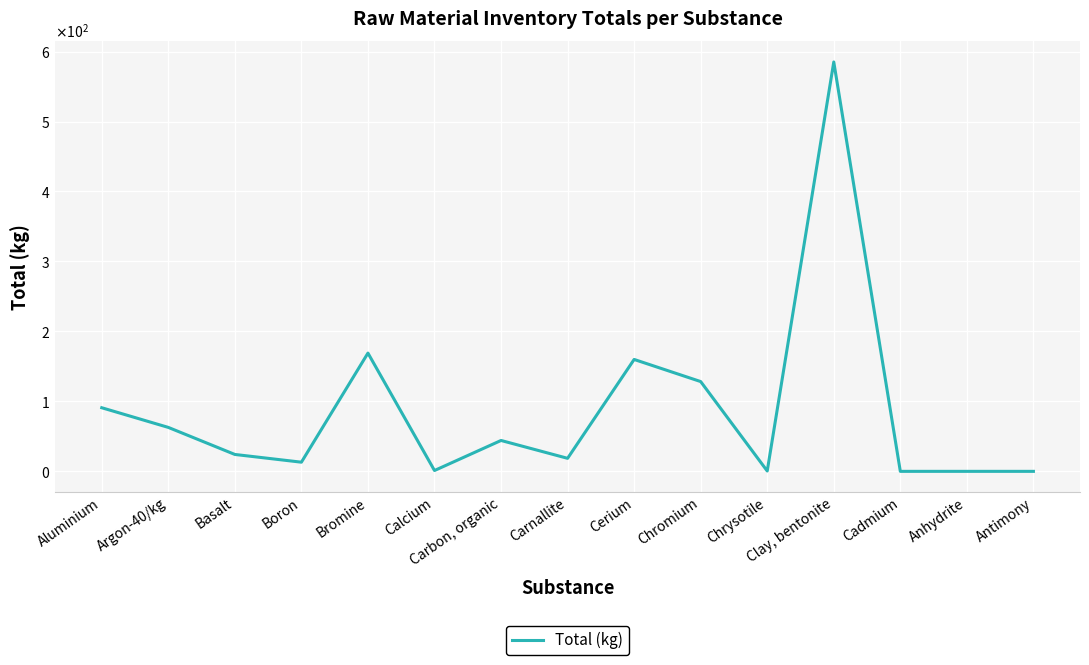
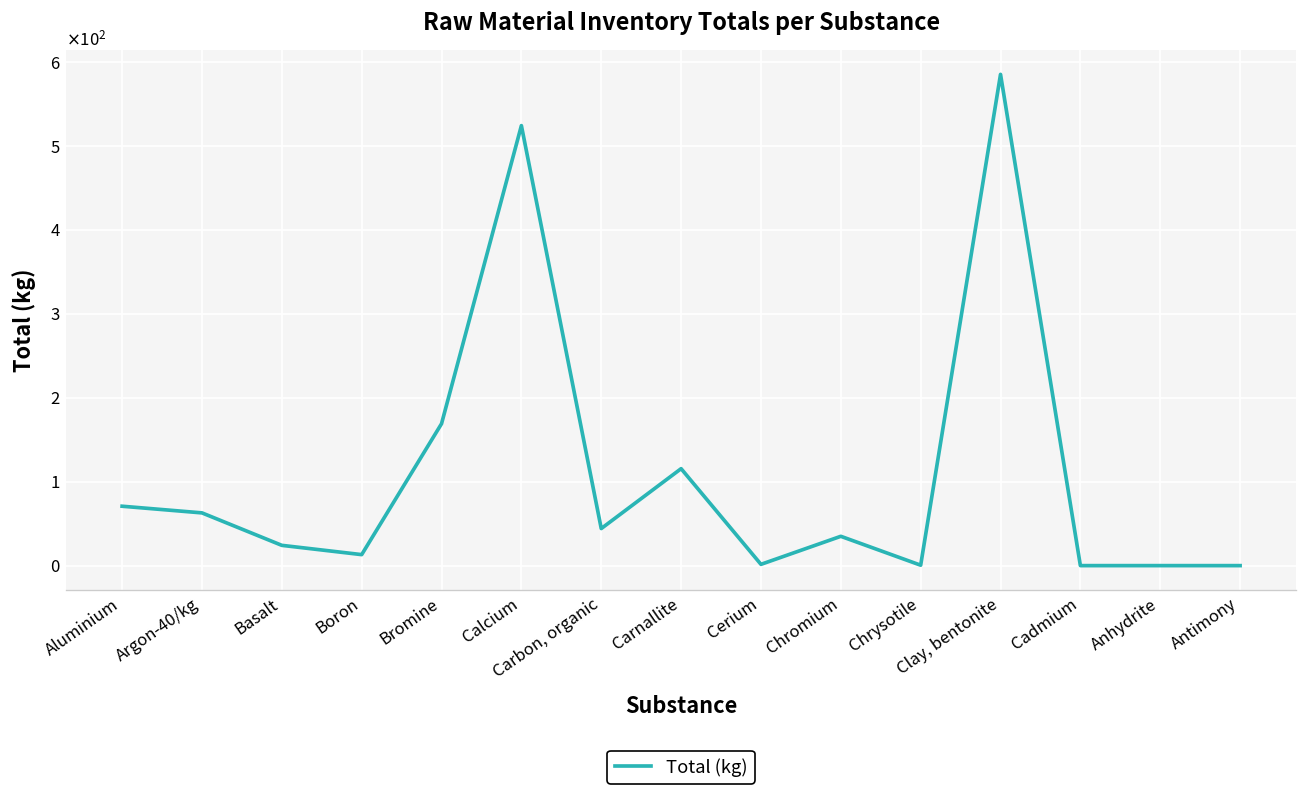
  {
-   "Aluminium": 90,
+   "Aluminium": 70,
    "Argon-40/kg": 60,
    "Basalt": 20,
    "Boron": 10,
    "Bromine": 170,
-   "Calcium": 0,
+   "Calcium": 520,
    "Carbon, organic": 40,
-   "Carnallite": 20,
-   "Cerium": 160,
-   "Chromium": 130,
+   "Carnallite": 120,
+   "Cerium": 0,
+   "Chromium": 30,
    "Chrysotile": 0,
    "Clay, bentonite": 590,
    "Cadmium": 0,
    "Anhydrite": 0,
    "Antimony": 0
  }
